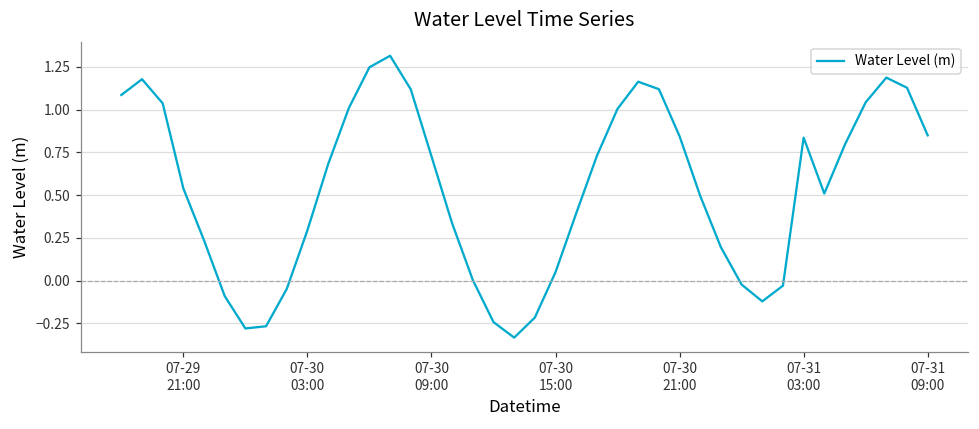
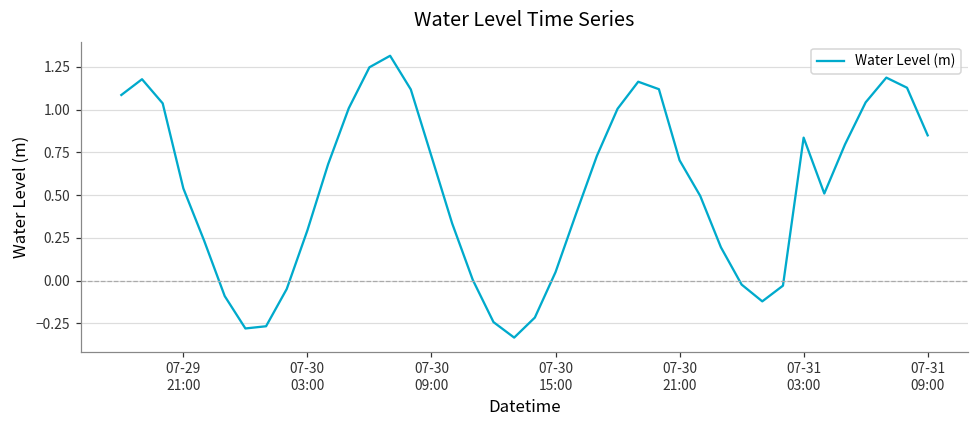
  {
    "07-29 21:00": 0.54,
    "07-30 03:00": 0.29,
    "07-30 09:00": 0.73,
    "07-30 15:00": 0.05,
-   "07-30 21:00": 0.84,
+   "07-30 21:00": 0.70,
    "07-31 03:00": 0.84,
    "07-31 09:00": 0.85
  }
